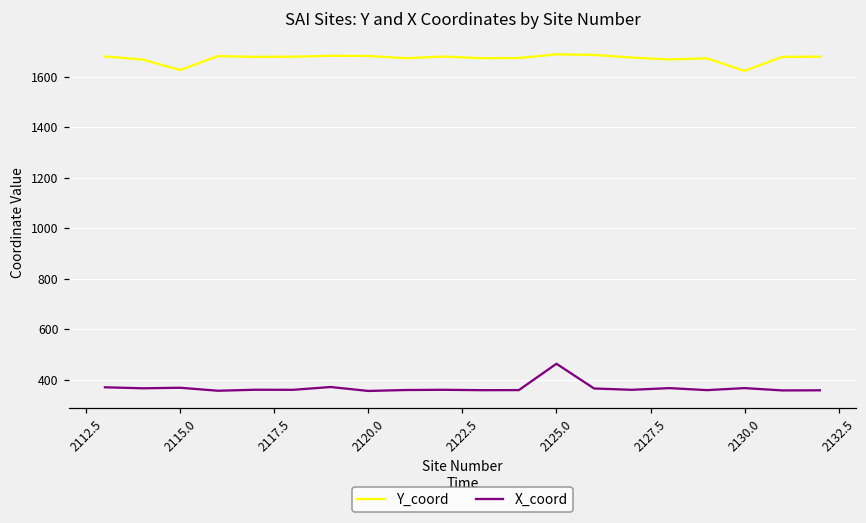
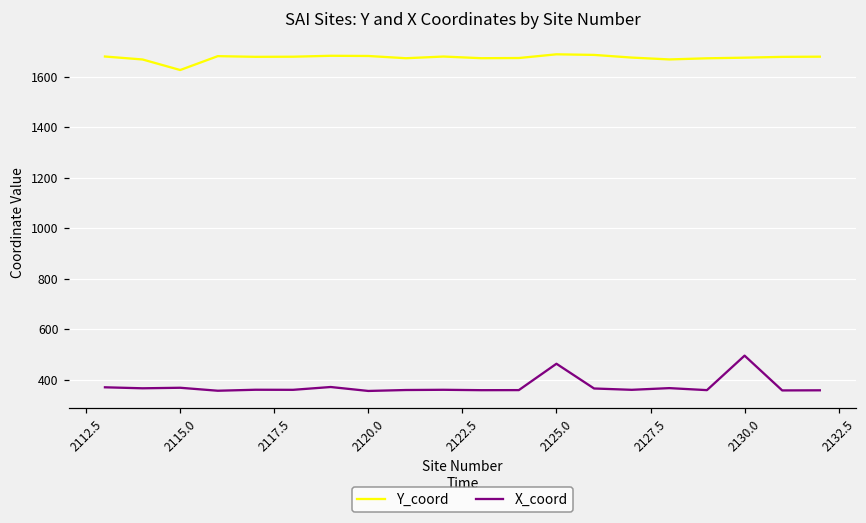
  {
    "Y_coord": {
      "2115.0": 1630,
      "2120.0": 1680,
      "2125.0": 1690,
-     "2130.0": 1620
+     "2130.0": 1680
    },
    "X_coord": {
      "2115.0": 370,
      "2120.0": 350,
      "2125.0": 460,
-     "2130.0": 370
+     "2130.0": 490
    }
  }
